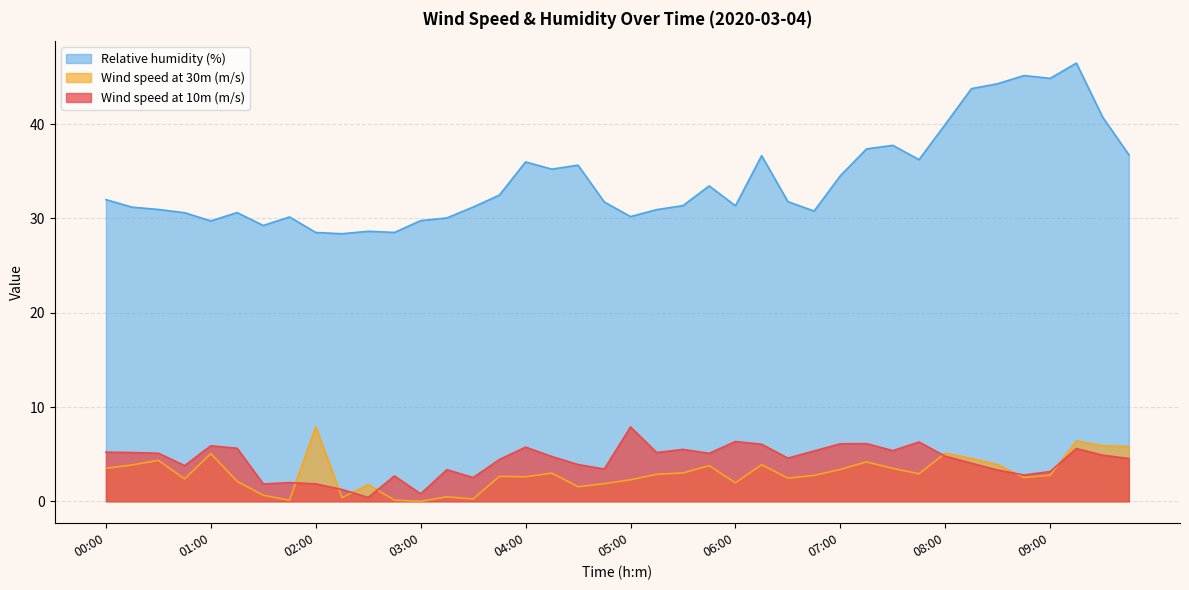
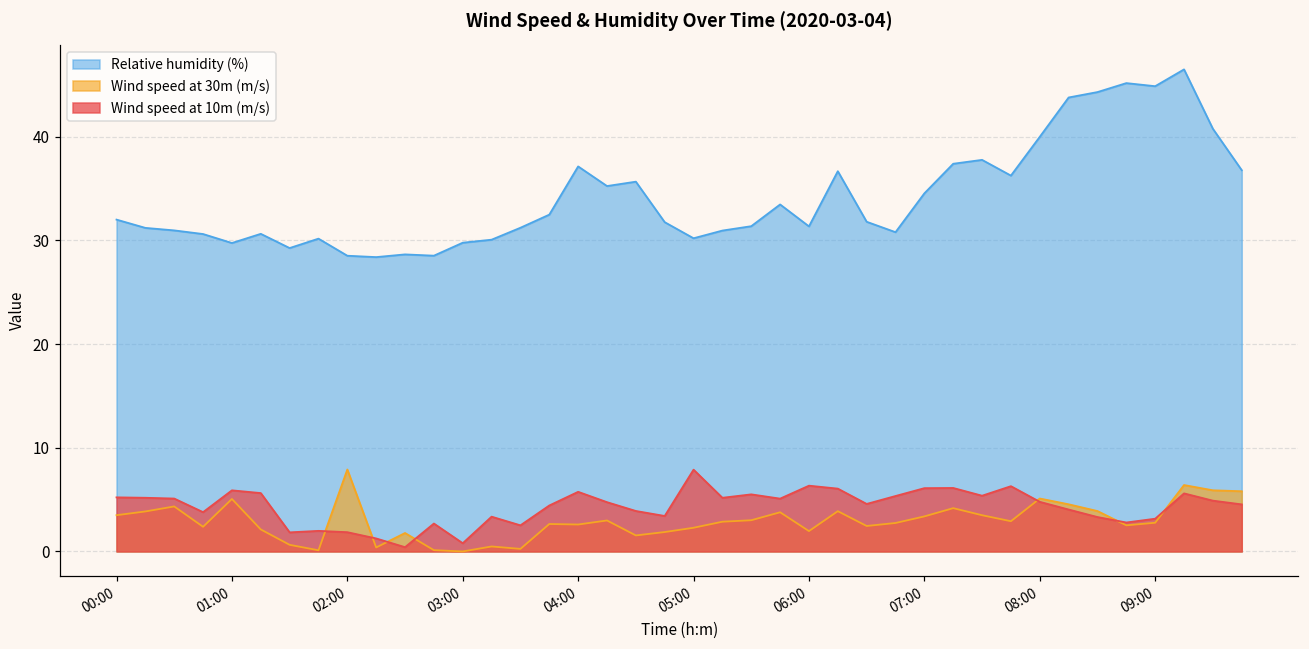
  {
    "Relative humidity (%)": {
      "00:00": 32,
      "01:00": 30,
      "02:00": 29,
      "03:00": 30,
-     "04:00": 36,
+     "04:00": 37,
      "05:00": 30,
      "06:00": 31,
      "07:00": 35,
      "08:00": 40,
      "09:00": 45
    },
    "Wind speed at 30m (m/s)": {
      "00:00": 3,
      "01:00": 5,
      "02:00": 8,
      "03:00": 0,
      "04:00": 3,
      "05:00": 2,
      "06:00": 2,
      "07:00": 3,
      "08:00": 5,
      "09:00": 3
    },
    "Wind speed at 10m (m/s)": {
      "00:00": 5,
      "01:00": 6,
      "02:00": 2,
      "03:00": 1,
      "04:00": 6,
      "05:00": 8,
      "06:00": 6,
      "07:00": 6,
      "08:00": 5,
      "09:00": 3
    }
  }
